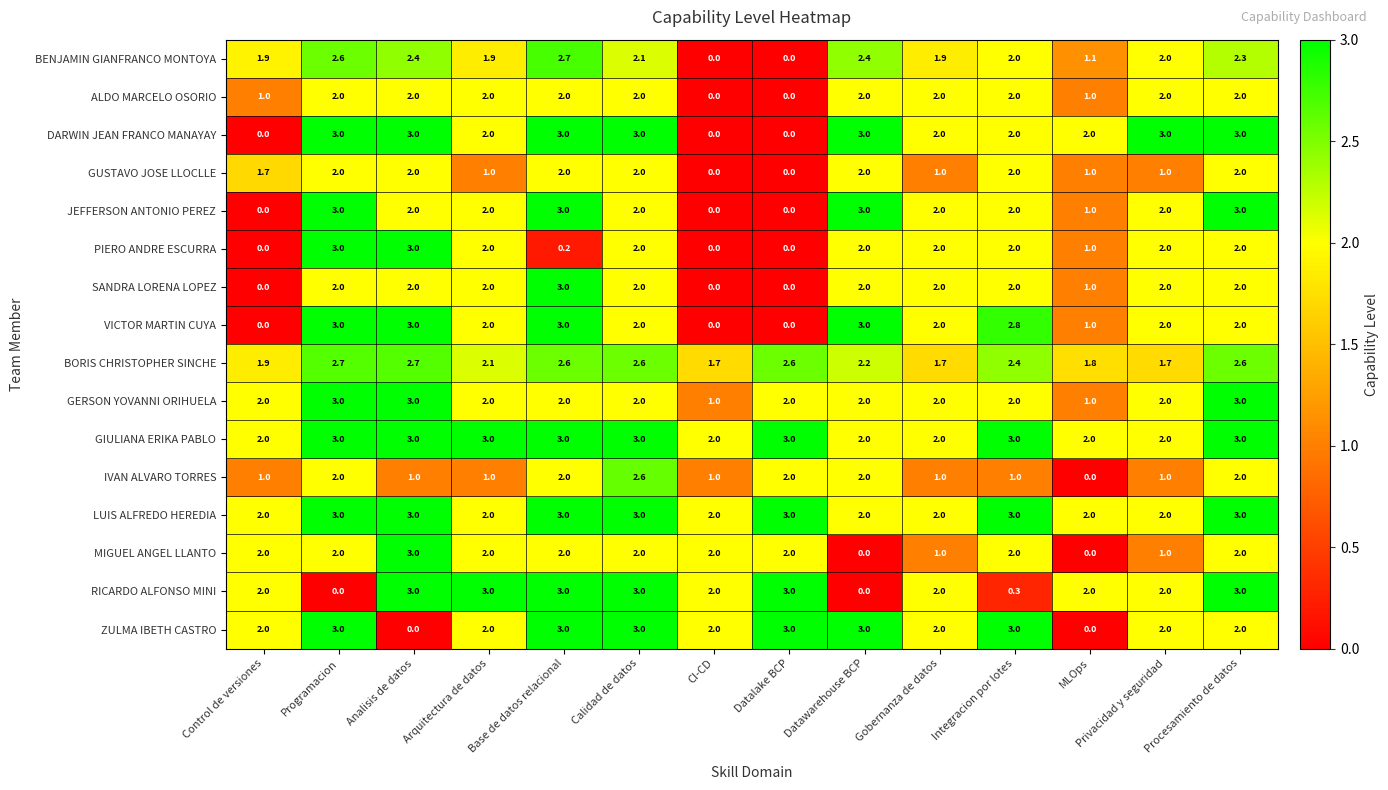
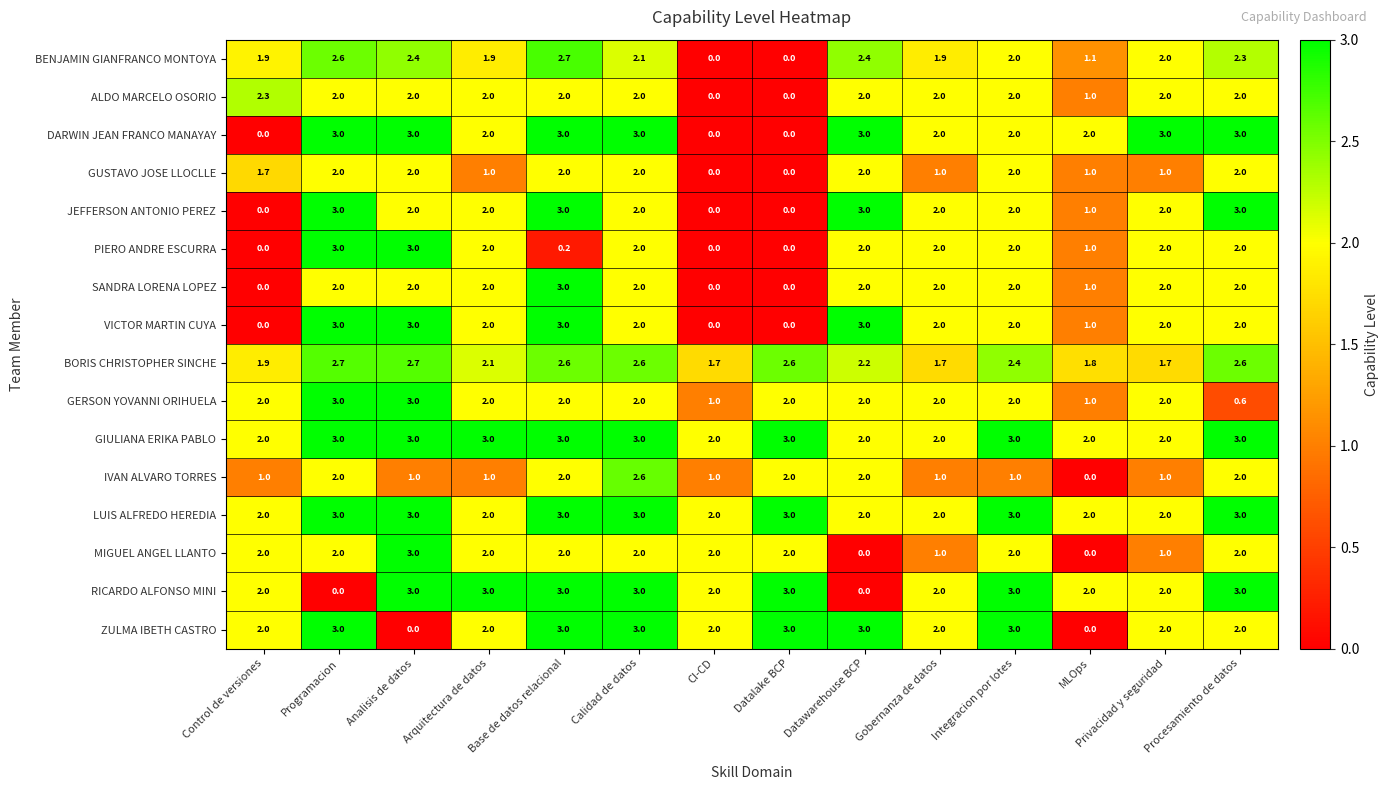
  {
    "ALDO MARCELO OSORIO": {
-     "Control de versiones": 1.0,
+     "Control de versiones": 2.3,
      "Programacion": 2.0,
      "Analisis de datos": 2.0,
      "Arquitectura de datos": 2.0,
      "Base de datos relacional": 2.0,
      "Calidad de datos": 2.0,
      "CI-CD": 0.0,
      "Datalake BCP": 0.0,
      "Datawarehouse BCP": 2.0,
      "Gobernanza de datos": 2.0,
      "Integracion por lotes": 2.0,
      "MLOps": 1.0,
      "Privacidad y seguridad": 2.0,
      "Procesamiento de datos": 2.0
    },
    "VICTOR MARTIN CUYA": {
      "Control de versiones": 0.0,
      "Programacion": 3.0,
      "Analisis de datos": 3.0,
      "Arquitectura de datos": 2.0,
      "Base de datos relacional": 3.0,
      "Calidad de datos": 2.0,
      "CI-CD": 0.0,
      "Datalake BCP": 0.0,
      "Datawarehouse BCP": 3.0,
      "Gobernanza de datos": 2.0,
-     "Integracion por lotes": 2.8,
+     "Integracion por lotes": 2.0,
      "MLOps": 1.0,
      "Privacidad y seguridad": 2.0,
      "Procesamiento de datos": 2.0
    },
    "GERSON YOVANNI ORIHUELA": {
      "Control de versiones": 2.0,
      "Programacion": 3.0,
      "Analisis de datos": 3.0,
      "Arquitectura de datos": 2.0,
      "Base de datos relacional": 2.0,
      "Calidad de datos": 2.0,
      "CI-CD": 1.0,
      "Datalake BCP": 2.0,
      "Datawarehouse BCP": 2.0,
      "Gobernanza de datos": 2.0,
      "Integracion por lotes": 2.0,
      "MLOps": 1.0,
      "Privacidad y seguridad": 2.0,
-     "Procesamiento de datos": 3.0
+     "Procesamiento de datos": 0.6
    },
    "RICARDO ALFONSO MINI": {
      "Control de versiones": 2.0,
      "Programacion": 0.0,
      "Analisis de datos": 3.0,
      "Arquitectura de datos": 3.0,
      "Base de datos relacional": 3.0,
      "Calidad de datos": 3.0,
      "CI-CD": 2.0,
      "Datalake BCP": 3.0,
      "Datawarehouse BCP": 0.0,
      "Gobernanza de datos": 2.0,
-     "Integracion por lotes": 0.3,
+     "Integracion por lotes": 3.0,
      "MLOps": 2.0,
      "Privacidad y seguridad": 2.0,
      "Procesamiento de datos": 3.0
    }
  }
